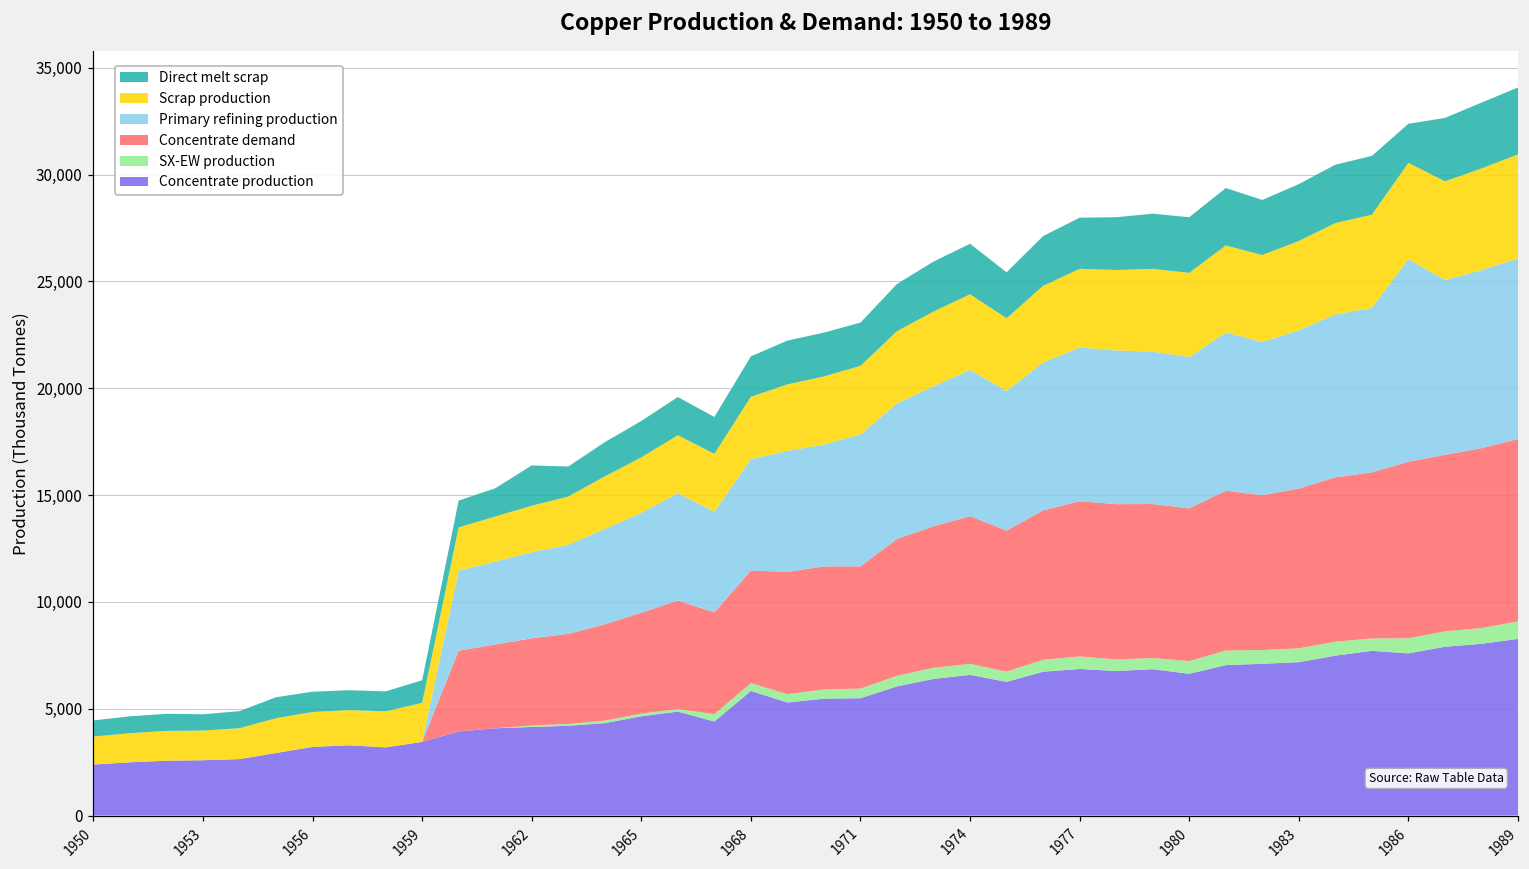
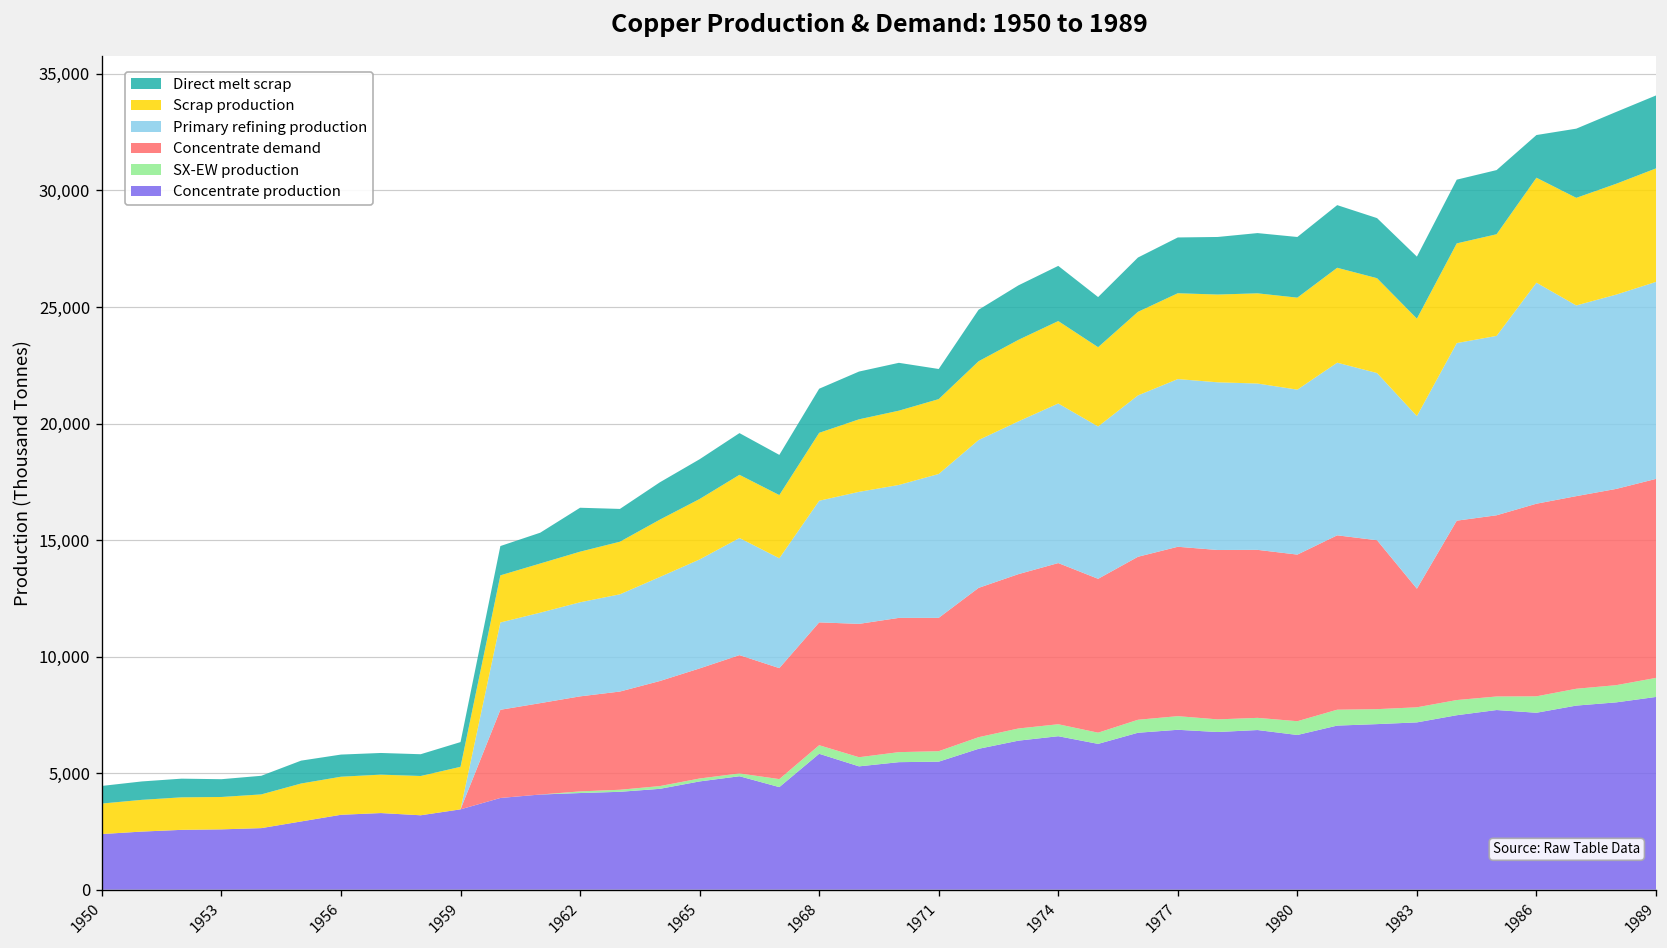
  {
    "Concentrate production": {
      "1968": "5,800",
      "1971": "5,500",
      "1974": "6,600",
      "1977": "6,900",
      "1980": "6,600",
      "1983": "7,200",
      "1986": "7,600",
      "1989": "8,300"
    },
    "SX-EW production": {
      "1968": "400",
      "1971": "400",
      "1974": "500",
      "1977": "600",
      "1980": "600",
      "1983": "600",
      "1986": "700",
      "1989": "800"
    },
    "Concentrate demand": {
      "1962": "4,100",
      "1965": "4,700",
      "1968": "5,300",
      "1971": "5,700",
      "1974": "6,900",
      "1977": "7,300",
      "1980": "7,100",
-     "1983": "7,500",
+     "1983": "5,100",
      "1986": "8,300",
      "1989": "8,500"
    },
    "Primary refining production": {
      "1962": "4,000",
      "1965": "4,700",
      "1968": "5,200",
      "1971": "6,200",
      "1974": "6,800",
      "1977": "7,200",
      "1980": "7,100",
      "1983": "7,400",
      "1986": "9,500",
      "1989": "8,500"
    },
    "Scrap production": {
      "1950": "1,300",
      "1953": "1,400",
      "1956": "1,600",
      "1959": "1,800",
      "1962": "2,200",
      "1965": "2,600",
      "1968": "2,900",
      "1971": "3,200",
      "1974": "3,500",
      "1977": "3,700",
      "1980": "3,900",
      "1983": "4,200",
      "1986": "4,500",
      "1989": "4,900"
    },
    "Direct melt scrap": {
      "1950": "800",
      "1953": "800",
      "1956": "1,000",
      "1959": "1,100",
      "1962": "1,900",
      "1965": "1,700",
      "1968": "1,900",
-     "1971": "2,000",
+     "1971": "1,300",
      "1974": "2,400",
      "1977": "2,400",
      "1980": "2,600",
      "1983": "2,700",
      "1986": "1,800",
      "1989": "3,100"
    }
  }
